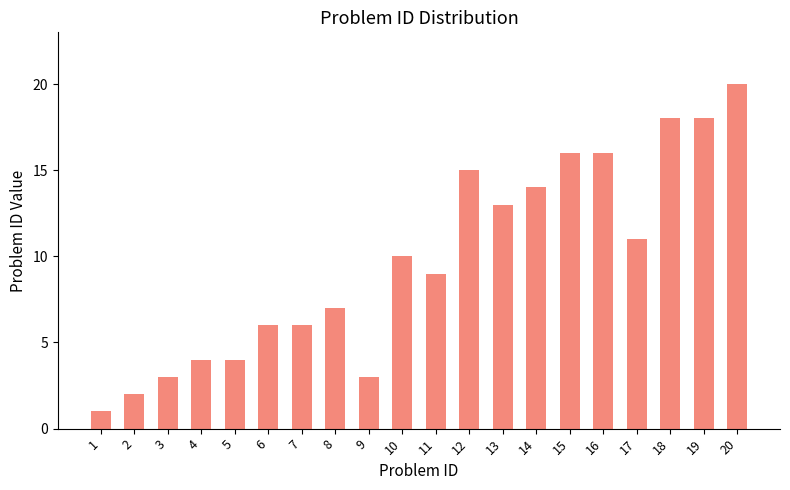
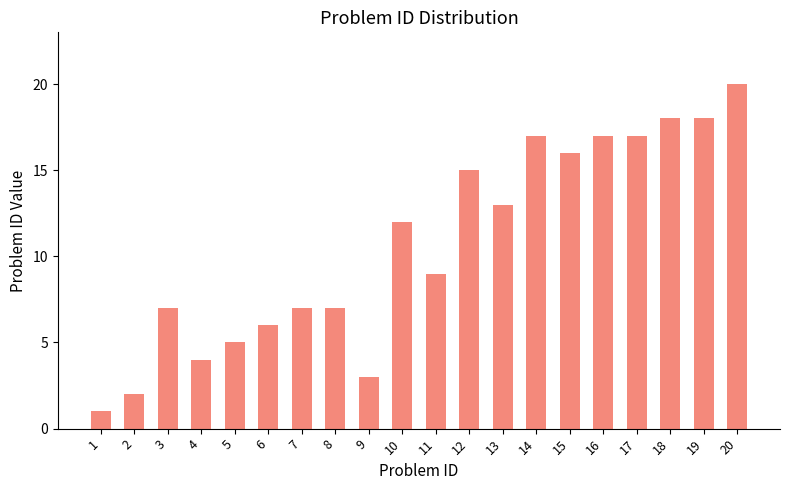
  {
    "1": 1,
    "2": 2,
-   "3": 3,
+   "3": 7,
    "4": 4,
-   "5": 4,
+   "5": 5,
    "6": 6,
-   "7": 6,
+   "7": 7,
    "8": 7,
    "9": 3,
-   "10": 10,
+   "10": 12,
    "11": 9,
    "12": 15,
    "13": 13,
-   "14": 14,
+   "14": 17,
    "15": 16,
-   "16": 16,
-   "17": 11,
+   "16": 17,
+   "17": 17,
    "18": 18,
    "19": 18,
    "20": 20
  }
